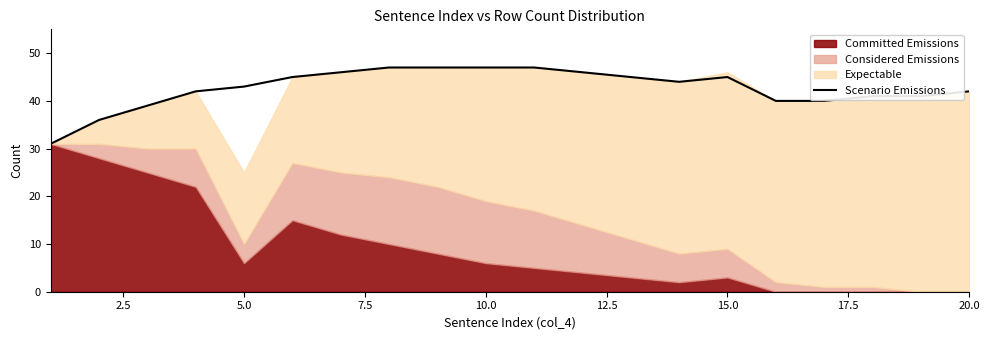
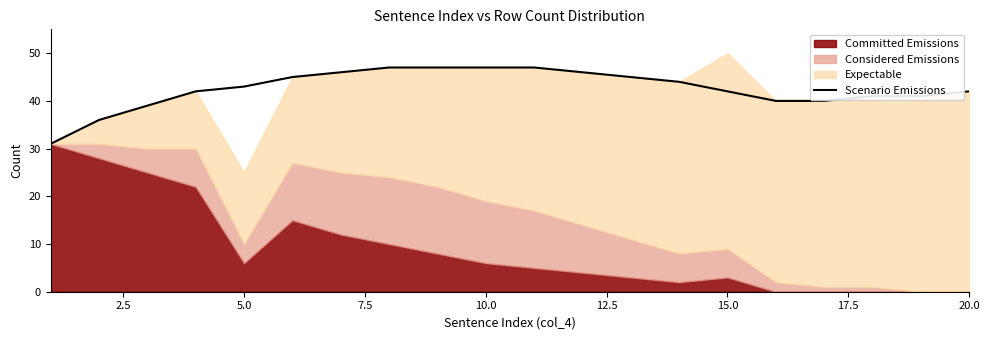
  {
    "Scenario Emissions": {
      "5.0": 43,
-     "15.0": 45
+     "15.0": 42
    },
    "Committed Emissions": {
      "5.0": 6,
      "10.0": 6,
      "15.0": 3
    },
    "Considered Emissions": {
      "5.0": 4,
      "10.0": 13,
      "15.0": 6
    },
    "Expectable": {
      "5.0": 15,
-     "15.0": 37
+     "15.0": 41
    }
  }
